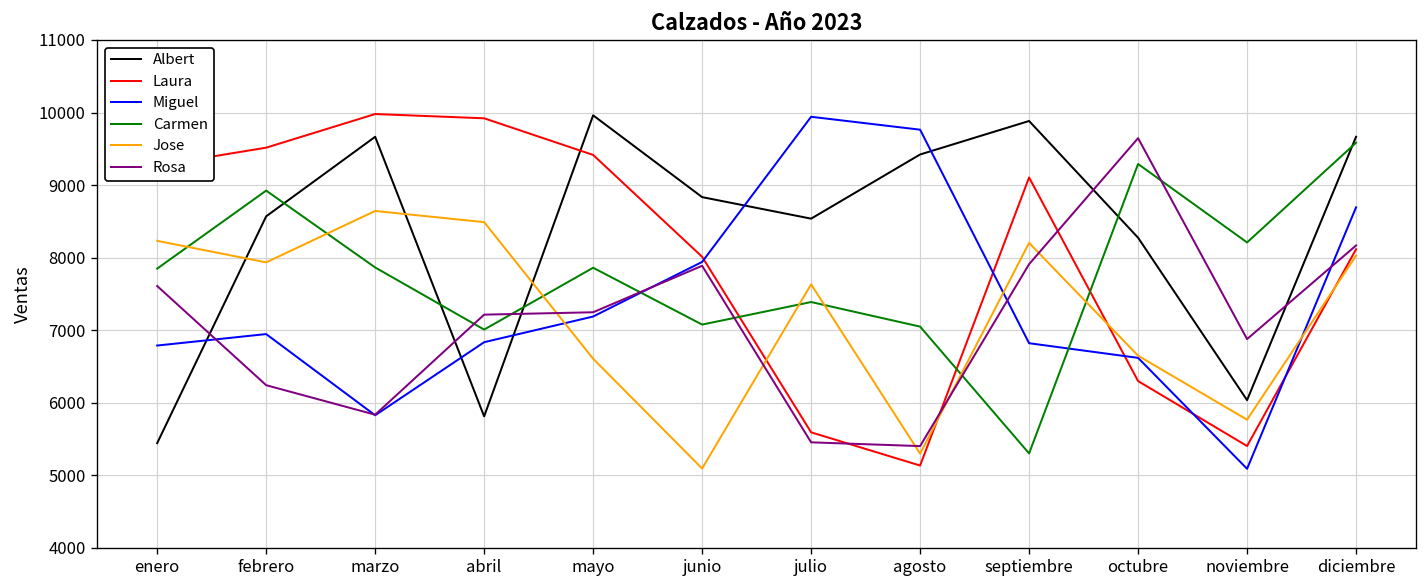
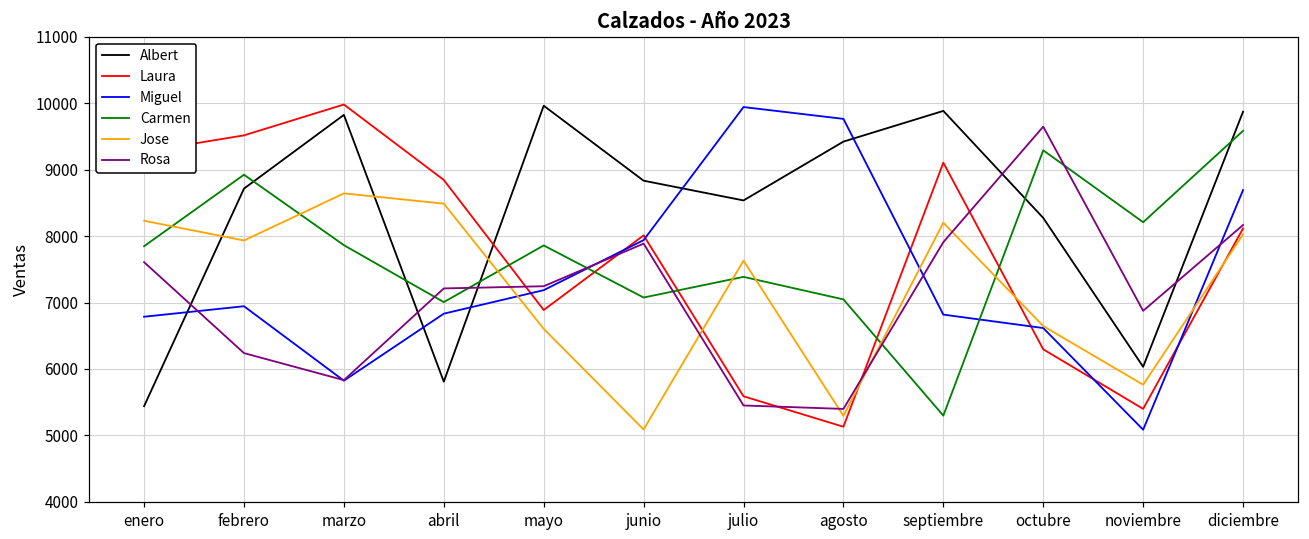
  {
    "Albert": {
      "enero": 5400,
-     "febrero": 8600,
-     "marzo": 9700,
+     "febrero": 8700,
+     "marzo": 9800,
      "abril": 5800,
      "mayo": 10000,
      "junio": 8800,
      "julio": 8500,
      "agosto": 9400,
      "septiembre": 9900,
      "octubre": 8300,
      "noviembre": 6000,
-     "diciembre": 9700
+     "diciembre": 9900
    },
    "Laura": {
      "febrero": 9500,
      "marzo": 10000,
-     "abril": 9900,
-     "mayo": 9400,
+     "abril": 8800,
+     "mayo": 6900,
      "junio": 8000,
      "julio": 5600,
      "agosto": 5100,
      "septiembre": 9100,
      "octubre": 6300,
      "noviembre": 5400,
      "diciembre": 8100
    },
    "Miguel": {
      "enero": 6800,
      "febrero": 6900,
      "abril": 6800,
      "mayo": 7200,
      "junio": 7900,
      "julio": 9900,
      "agosto": 9800,
      "septiembre": 6800,
      "noviembre": 5100,
      "diciembre": 8700
    },
    "Carmen": {
      "enero": 7800,
      "febrero": 8900,
      "marzo": 7900,
      "abril": 7000,
      "mayo": 7900,
      "junio": 7100,
      "julio": 7400,
      "agosto": 7000,
      "septiembre": 5300,
      "octubre": 9300,
      "noviembre": 8200,
      "diciembre": 9600
    },
    "Jose": {
      "enero": 8200,
      "febrero": 7900,
      "marzo": 8600,
      "abril": 8500,
      "mayo": 6600,
      "junio": 5100,
      "julio": 7600,
      "agosto": 5300,
      "septiembre": 8200,
      "noviembre": 5800,
      "diciembre": 8000
    },
    "Rosa": {
      "enero": 7600,
      "febrero": 6200,
      "abril": 7200,
      "mayo": 7200,
      "junio": 7900,
      "julio": 5500,
      "agosto": 5400,
      "septiembre": 7900,
      "octubre": 9600,
      "noviembre": 6900,
      "diciembre": 8200
    }
  }
